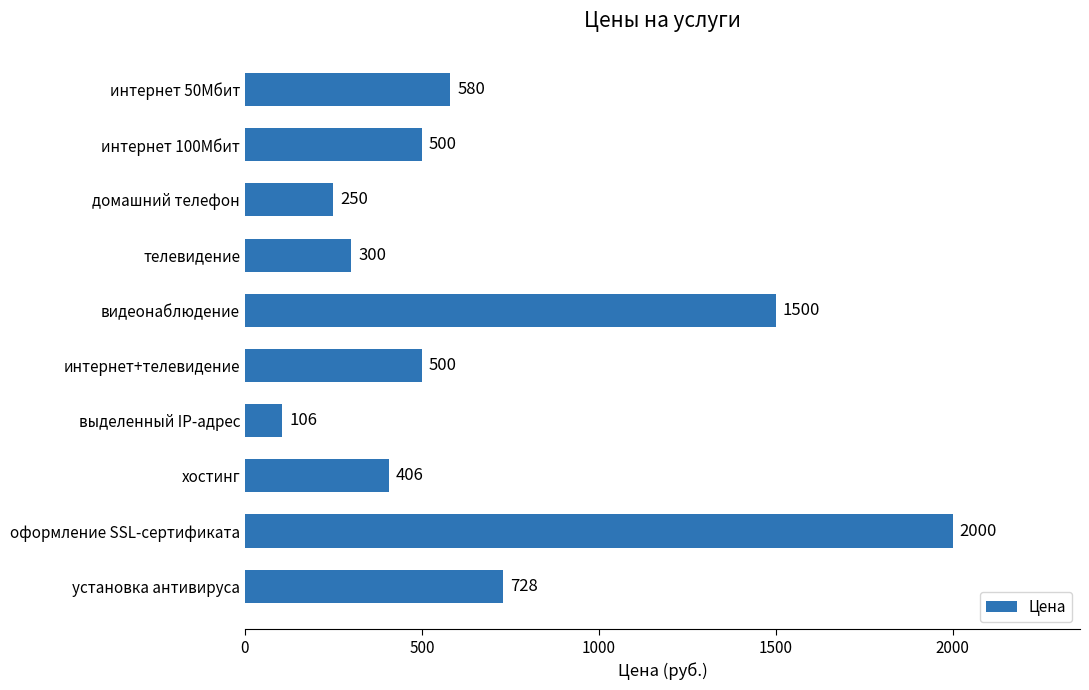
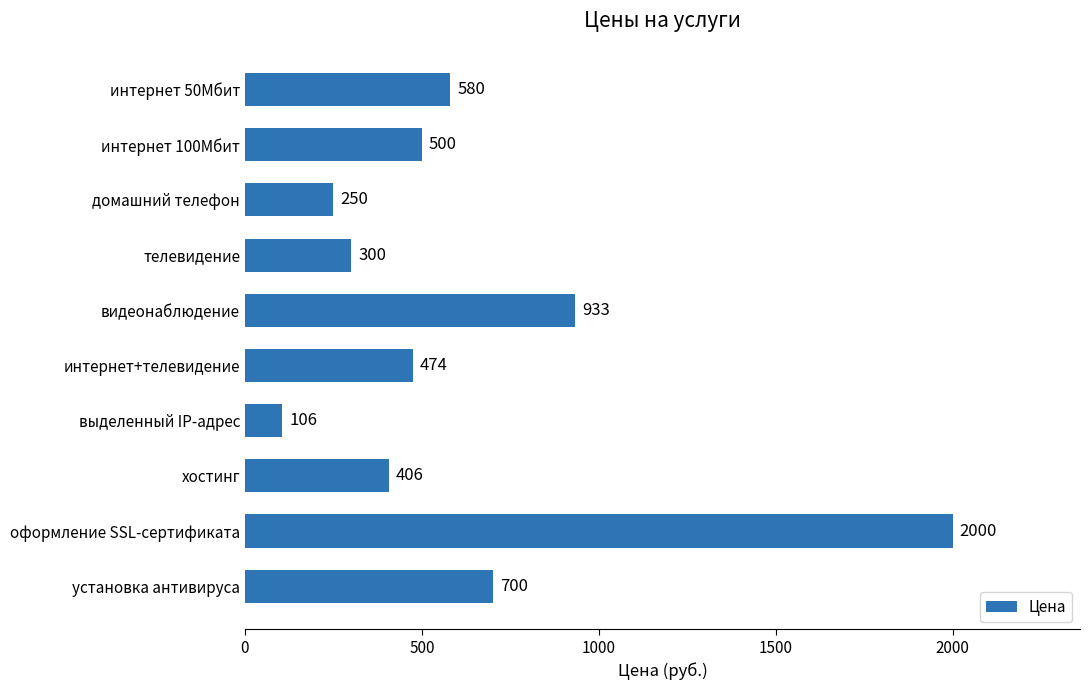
  {
    "интернет 50Мбит": 580,
    "интернет 100Мбит": 500,
    "домашний телефон": 250,
    "телевидение": 300,
-   "видеонаблюдение": 1500,
-   "интернет+телевидение": 500,
+   "видеонаблюдение": 933,
+   "интернет+телевидение": 474,
    "выделенный IP-адрес": 106,
    "хостинг": 406,
    "оформление SSL-сертификата": 2000,
-   "установка антивируса": 728
+   "установка антивируса": 700
  }
